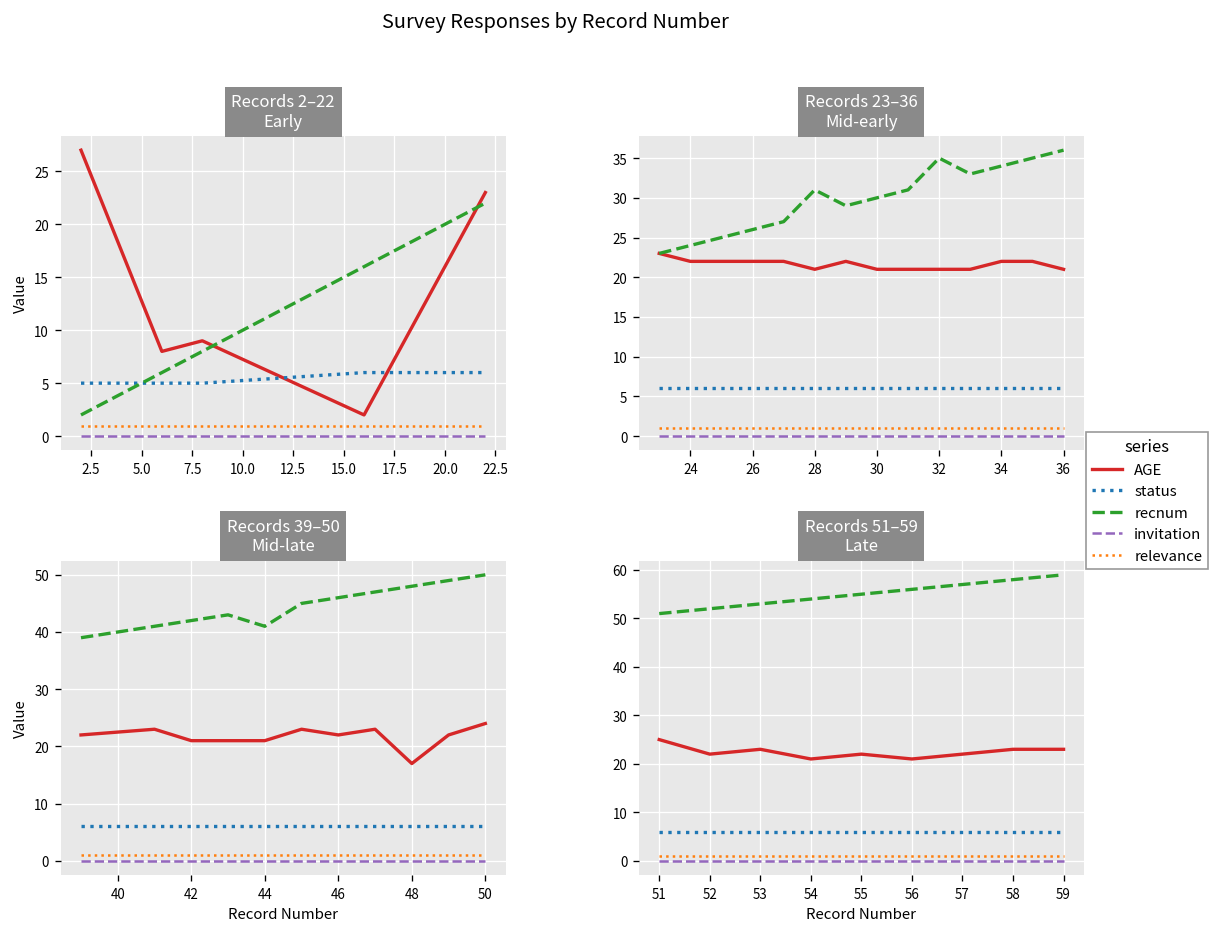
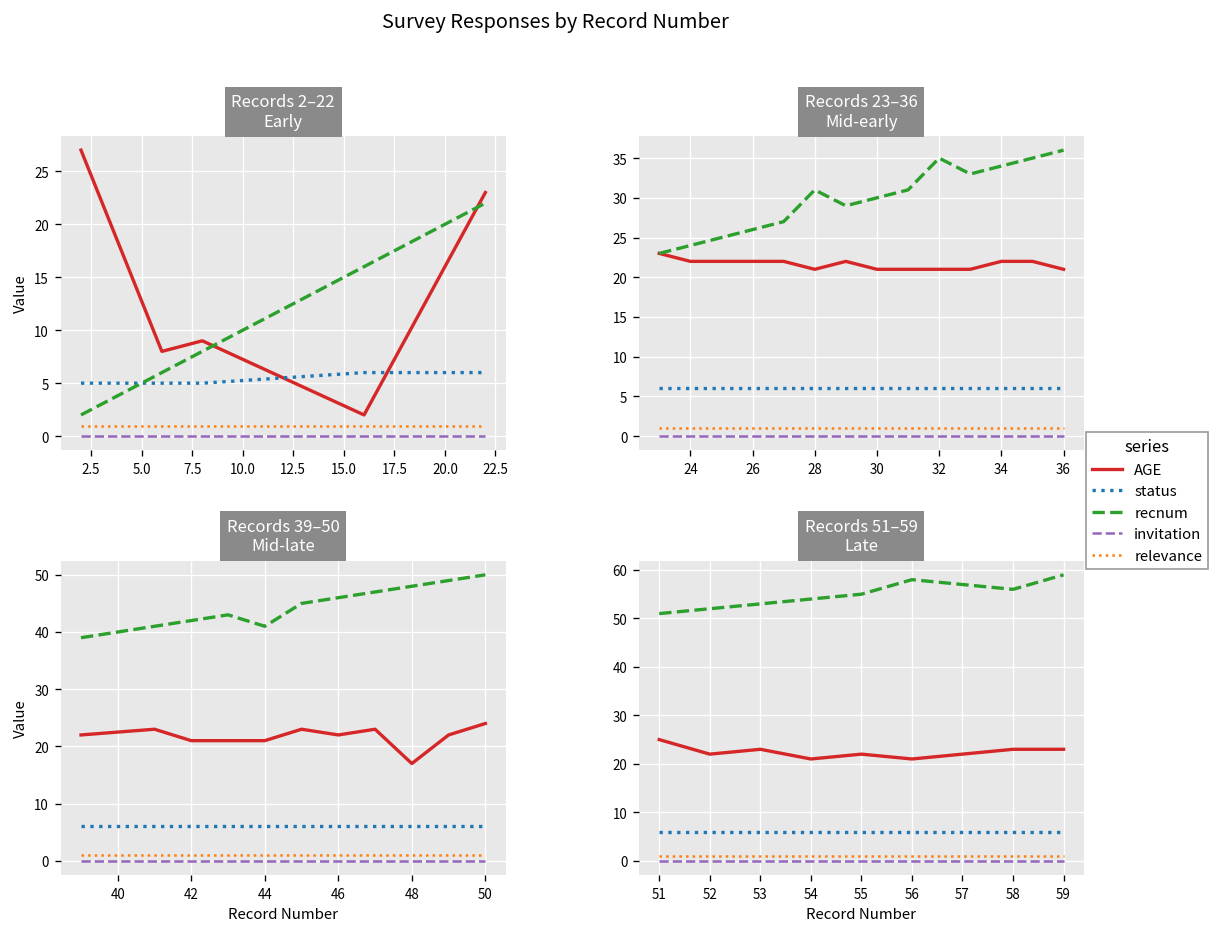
  {
    "Records 23–36 Mid-early": {
      "AGE": {
        "24": 22,
        "26": 22,
        "28": 21,
        "30": 21,
        "32": 21,
        "34": 22,
        "36": 21
      },
      "status": {
        "24": 6,
        "26": 6,
        "28": 6,
        "30": 6,
        "32": 6,
        "34": 6,
        "36": 6
      },
      "recnum": {
        "24": 24,
        "26": 26,
        "28": 31,
        "30": 30,
        "32": 35,
        "34": 34,
        "36": 36
      },
      "invitation": {
        "24": 0,
        "26": 0,
        "28": 0,
        "30": 0,
        "32": 0,
        "34": 0,
        "36": 0
      },
      "relevance": {
        "24": 1,
        "26": 1,
        "28": 1,
        "30": 1,
        "32": 1,
        "34": 1,
        "36": 1
      }
    },
    "Records 39–50 Mid-late": {
      "AGE": {
        "42": 21,
        "44": 21,
        "46": 22,
        "48": 17,
        "50": 24
      },
      "status": {
        "42": 6,
        "44": 6,
        "46": 6,
        "48": 6,
        "50": 6
      },
      "recnum": {
        "42": 42,
        "44": 41,
        "46": 46,
        "48": 48,
        "50": 50
      },
      "invitation": {
        "42": 0,
        "44": 0,
        "46": 0,
        "48": 0,
        "50": 0
      },
      "relevance": {
        "42": 1,
        "44": 1,
        "46": 1,
        "48": 1,
        "50": 1
      }
    },
    "Records 51–59 Late": {
      "AGE": {
        "51": 25,
        "52": 22,
        "53": 23,
        "54": 21,
        "55": 22,
        "56": 21,
        "57": 22,
        "58": 23,
        "59": 23
      },
      "status": {
        "51": 6,
        "52": 6,
        "53": 6,
        "54": 6,
        "55": 6,
        "56": 6,
        "57": 6,
        "58": 6,
        "59": 6
      },
      "recnum": {
        "51": 51,
        "52": 52,
        "53": 53,
        "54": 54,
        "55": 55,
-       "56": 56,
+       "56": 58,
        "57": 57,
-       "58": 58,
+       "58": 56,
        "59": 59
      },
      "invitation": {
        "51": 0,
        "52": 0,
        "53": 0,
        "54": 0,
        "55": 0,
        "56": 0,
        "57": 0,
        "58": 0,
        "59": 0
      },
      "relevance": {
        "51": 1,
        "52": 1,
        "53": 1,
        "54": 1,
        "55": 1,
        "56": 1,
        "57": 1,
        "58": 1,
        "59": 1
      }
    }
  }
